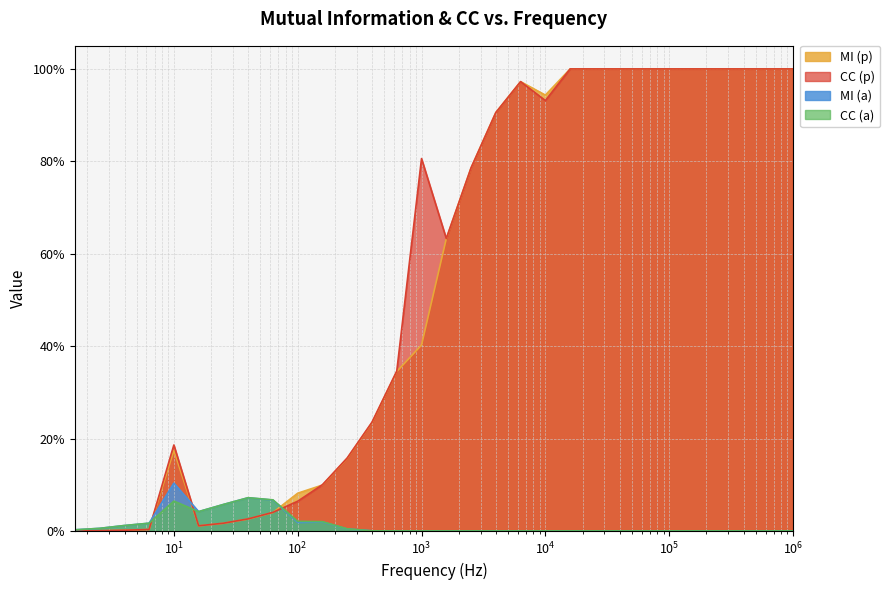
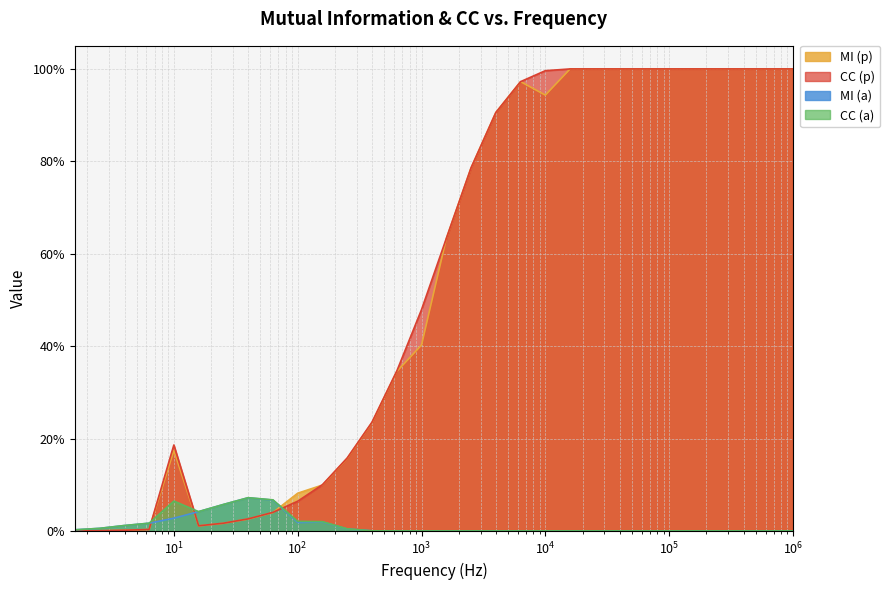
  {
    "MI (p)": {
      "10^1": "17%",
      "10^2": "8%",
      "10^3": "40%",
      "10^4": "94%"
    },
    "CC (p)": {
      "10^1": "19%",
      "10^2": "6%",
-     "10^3": "81%",
-     "10^4": "93%"
+     "10^3": "48%",
+     "10^4": "100%"
    },
    "MI (a)": {
-     "10^1": "10%"
+     "10^1": "3%"
    },
    "CC (a)": {
      "10^1": "6%"
    }
  }
